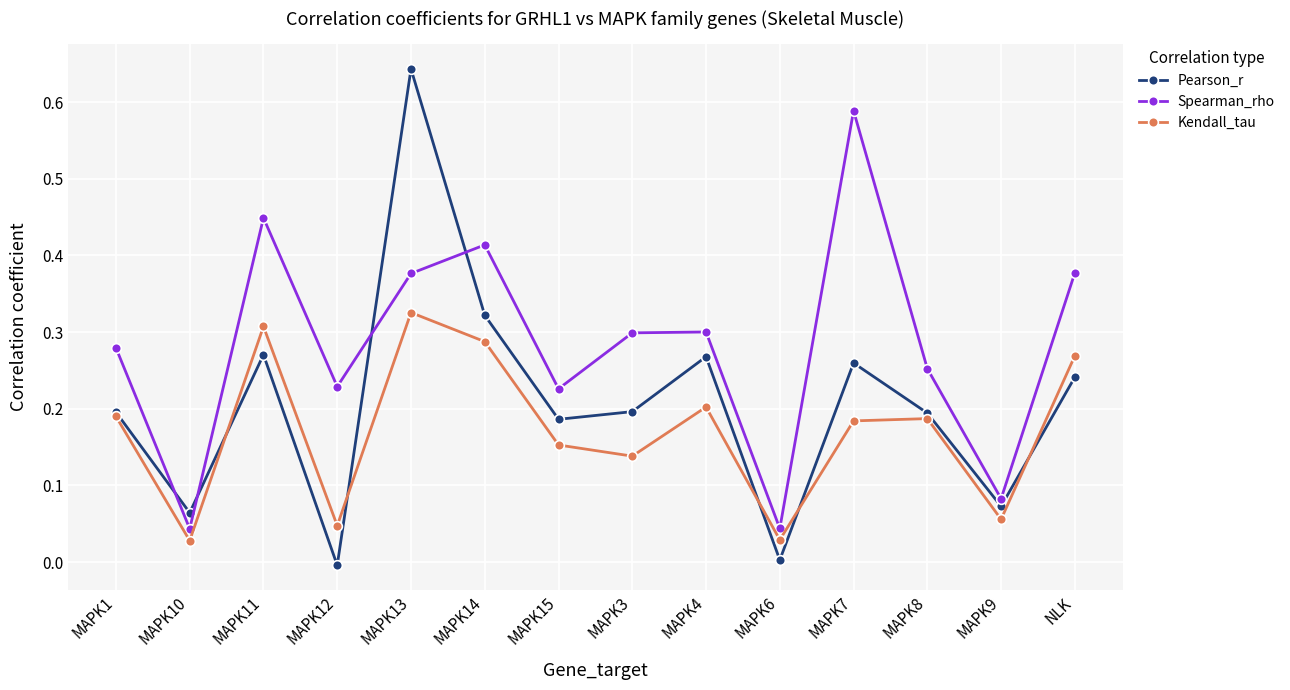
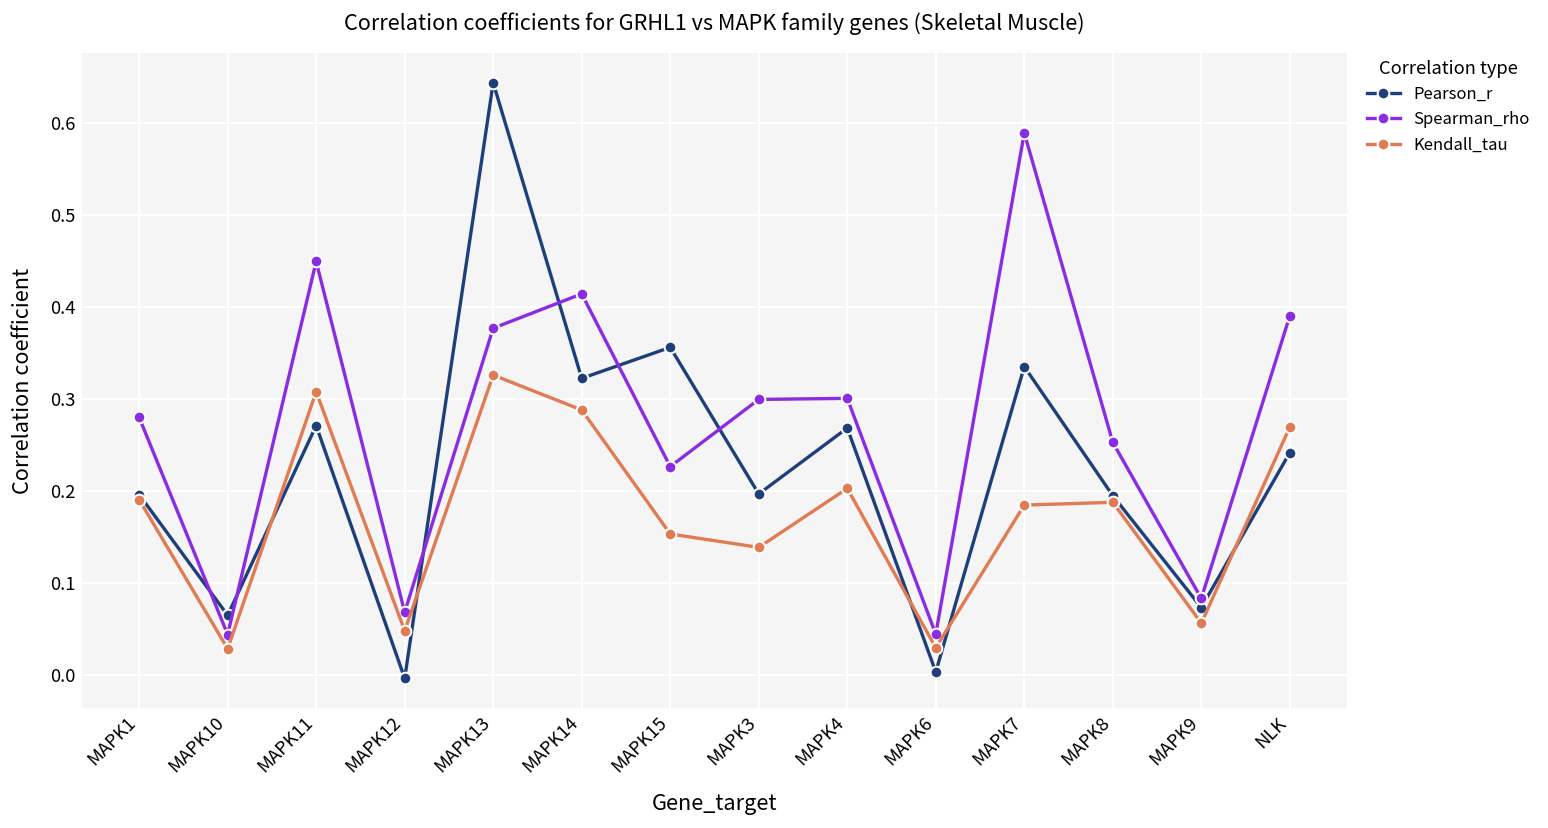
  {
    "Pearson_r": {
      "MAPK1": 0.20,
      "MAPK10": 0.06,
      "MAPK11": 0.27,
      "MAPK12": 0.00,
      "MAPK13": 0.64,
      "MAPK14": 0.32,
-     "MAPK15": 0.19,
+     "MAPK15": 0.36,
      "MAPK3": 0.20,
      "MAPK4": 0.27,
      "MAPK6": 0.00,
-     "MAPK7": 0.26,
+     "MAPK7": 0.33,
      "MAPK8": 0.19,
      "MAPK9": 0.07,
      "NLK": 0.24
    },
    "Spearman_rho": {
      "MAPK1": 0.28,
      "MAPK10": 0.04,
      "MAPK11": 0.45,
-     "MAPK12": 0.23,
+     "MAPK12": 0.07,
      "MAPK13": 0.38,
      "MAPK14": 0.41,
      "MAPK15": 0.23,
      "MAPK3": 0.30,
      "MAPK4": 0.30,
      "MAPK6": 0.04,
      "MAPK7": 0.59,
      "MAPK8": 0.25,
      "MAPK9": 0.08,
-     "NLK": 0.38
+     "NLK": 0.39
    },
    "Kendall_tau": {
      "MAPK1": 0.19,
      "MAPK10": 0.03,
      "MAPK11": 0.31,
      "MAPK12": 0.05,
      "MAPK13": 0.33,
      "MAPK14": 0.29,
      "MAPK15": 0.15,
      "MAPK3": 0.14,
      "MAPK4": 0.20,
      "MAPK6": 0.03,
      "MAPK7": 0.18,
      "MAPK8": 0.19,
      "MAPK9": 0.06,
      "NLK": 0.27
    }
  }
